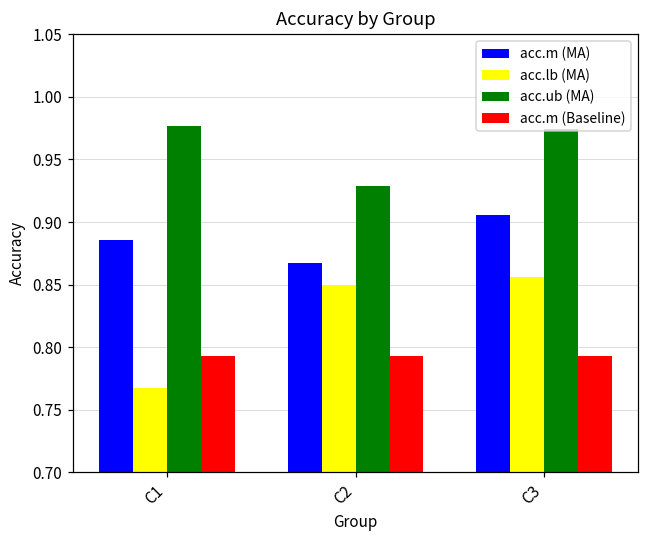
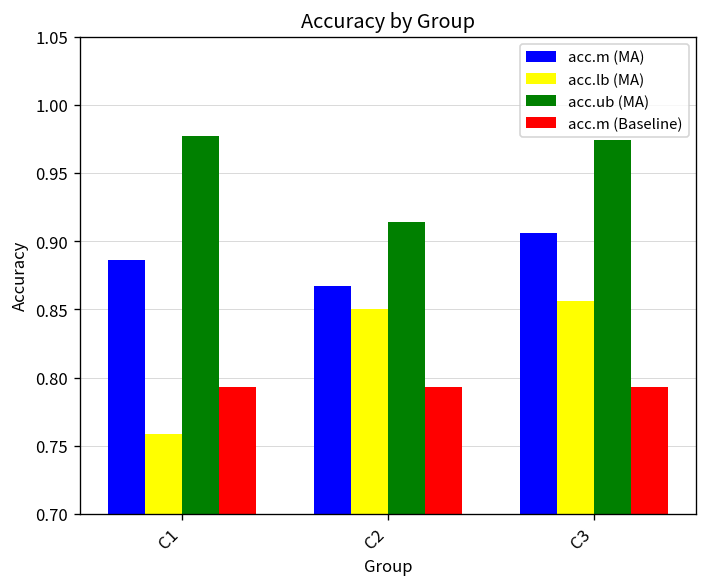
  {
    "acc.m (MA)": {
      "C1": 0.886,
      "C2": 0.867,
      "C3": 0.906
    },
    "acc.lb (MA)": {
-     "C1": 0.767,
+     "C1": 0.759,
      "C2": 0.850,
      "C3": 0.856
    },
    "acc.ub (MA)": {
      "C1": 0.977,
-     "C2": 0.929
+     "C2": 0.914
    },
    "acc.m (Baseline)": {
      "C1": 0.793,
      "C2": 0.793,
      "C3": 0.793
    }
  }
